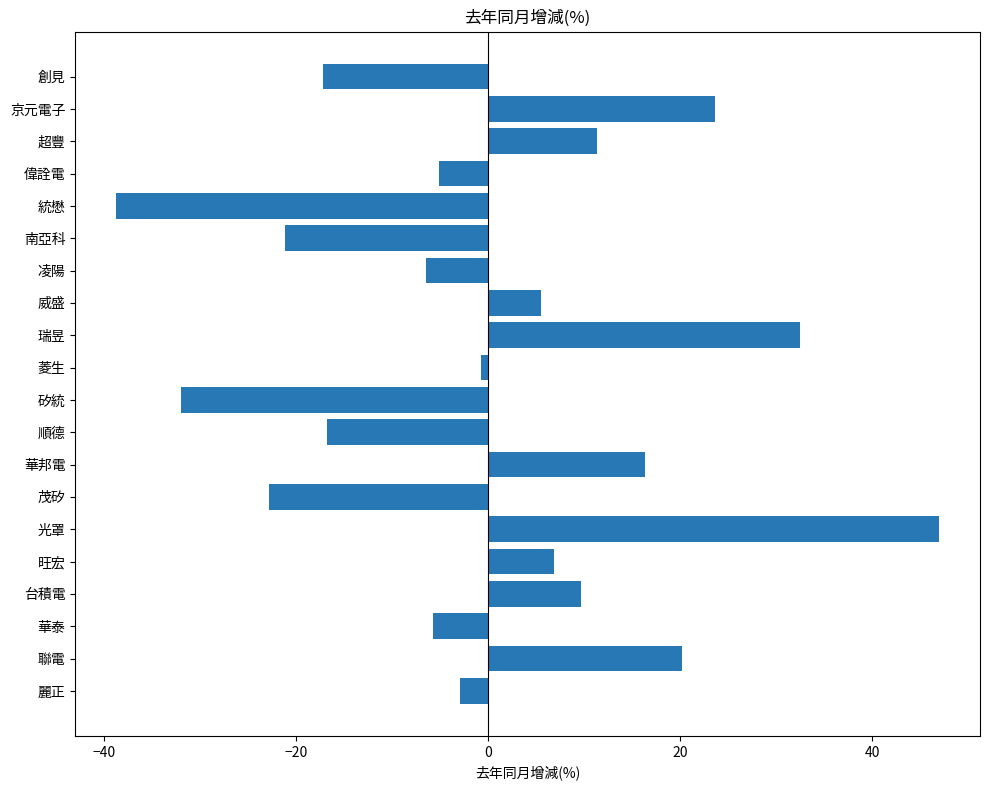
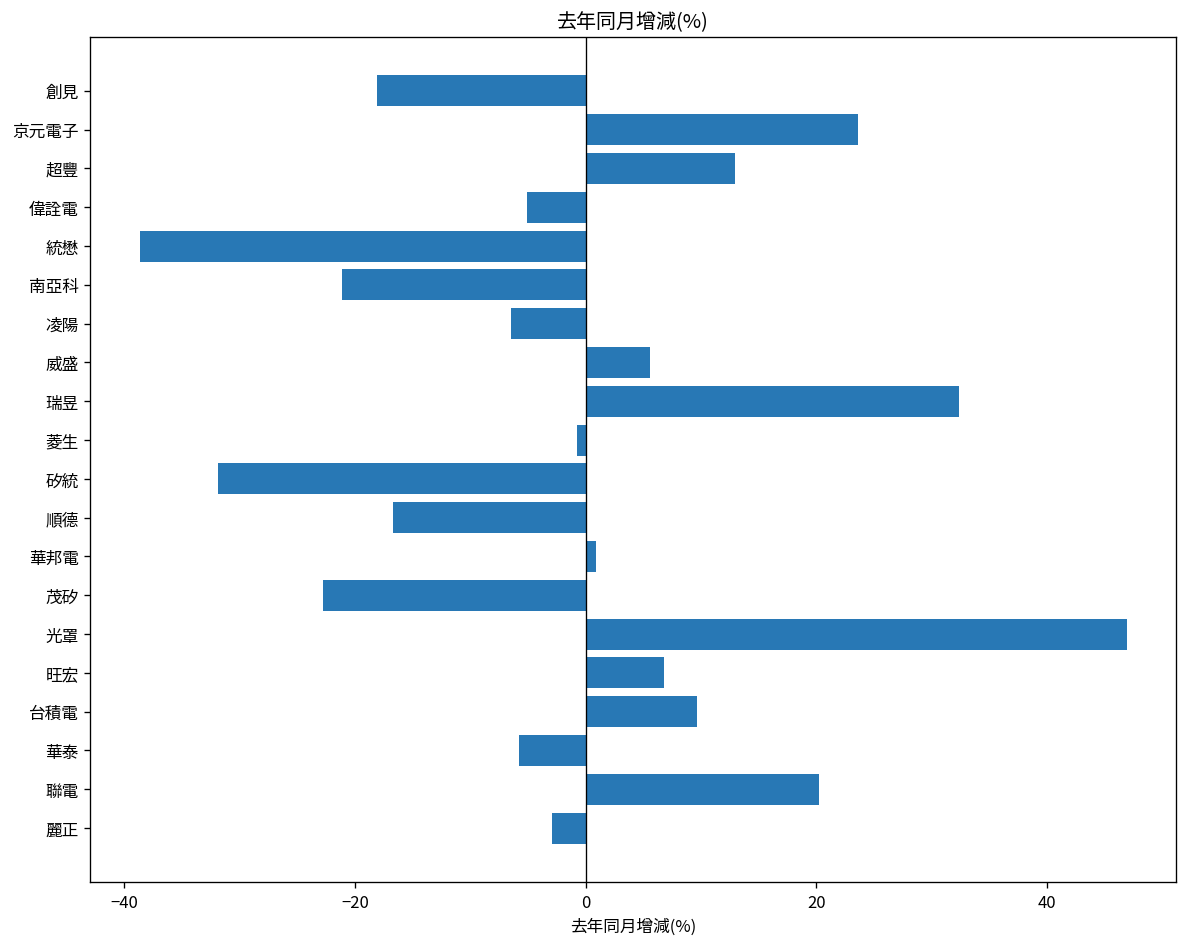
  {
-   "創見": -17,
+   "創見": -18,
    "京元電子": 24,
-   "超豐": 11,
+   "超豐": 13,
    "偉詮電": -5,
    "統懋": -39,
    "南亞科": -21,
    "凌陽": -6,
    "威盛": 6,
    "瑞昱": 32,
    "菱生": -1,
    "矽統": -32,
    "順德": -17,
-   "華邦電": 16,
+   "華邦電": 1,
    "茂矽": -23,
    "光罩": 47,
    "旺宏": 7,
    "台積電": 10,
    "華泰": -6,
    "聯電": 20,
    "麗正": -3
  }
